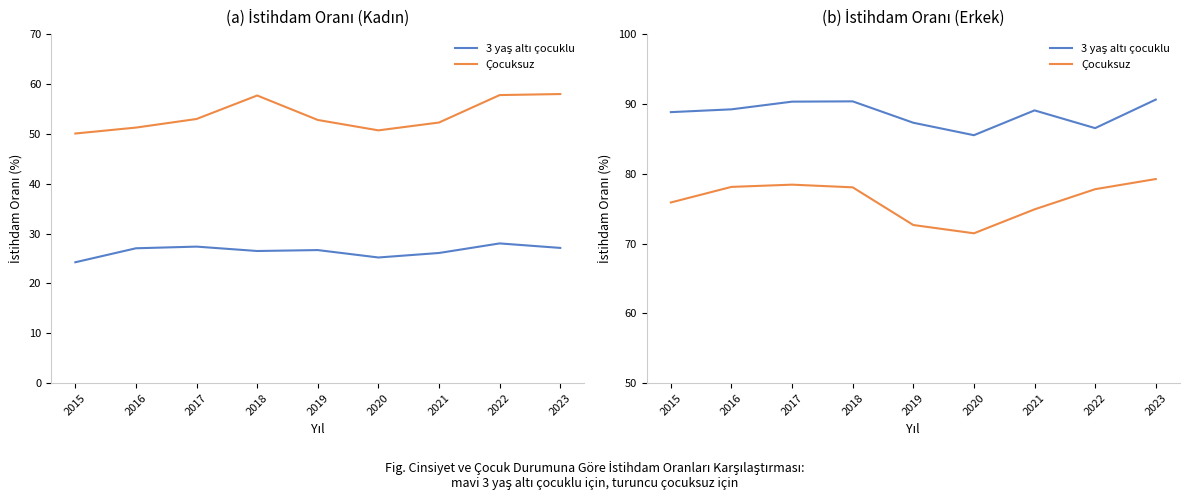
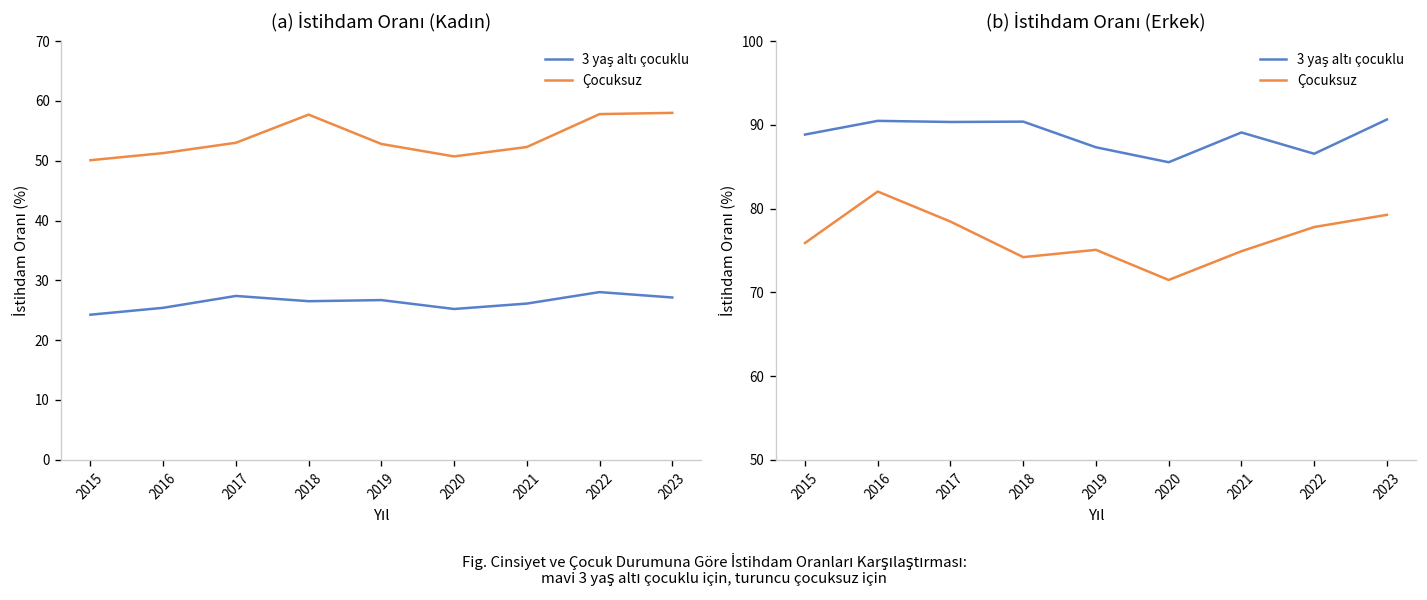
  {
    "(a) İstihdam Oranı (Kadın)": {
      "3 yaş altı çocuklu": {
        "2015": 24,
-       "2016": 27,
+       "2016": 25,
        "2017": 27,
        "2018": 27,
        "2019": 27,
        "2020": 25,
        "2021": 26,
        "2022": 28,
        "2023": 27
      },
      "Çocuksuz": {
        "2015": 50,
        "2016": 51,
        "2017": 53,
        "2018": 58,
        "2019": 53,
        "2020": 51,
        "2021": 52,
        "2022": 58,
        "2023": 58
      }
    },
    "(b) İstihdam Oranı (Erkek)": {
      "3 yaş altı çocuklu": {
        "2015": 89,
-       "2016": 89,
+       "2016": 90,
        "2017": 90,
        "2018": 90,
        "2019": 87,
        "2020": 86,
        "2021": 89,
        "2022": 87,
        "2023": 91
      },
      "Çocuksuz": {
        "2015": 76,
-       "2016": 78,
+       "2016": 82,
        "2017": 78,
-       "2018": 78,
-       "2019": 73,
+       "2018": 74,
+       "2019": 75,
        "2020": 71,
        "2021": 75,
        "2022": 78,
        "2023": 79
      }
    }
  }
